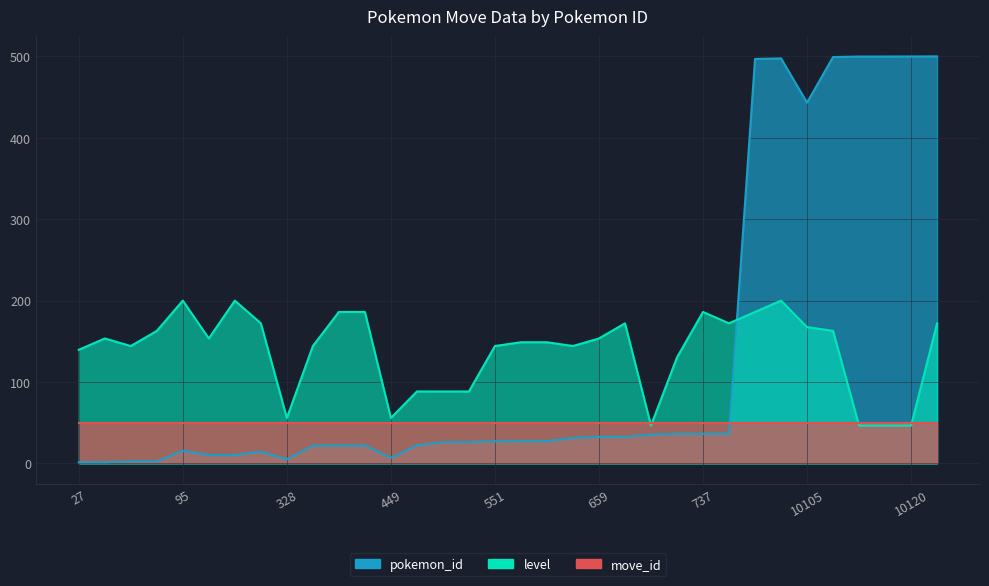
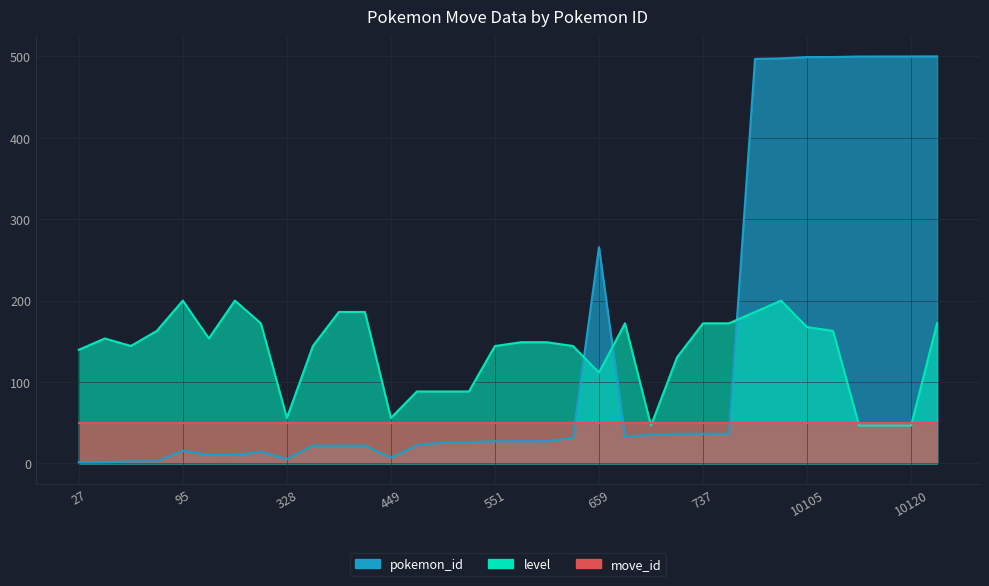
  {
    "pokemon_id": {
      "27": 0,
      "95": 20,
      "328": 10,
      "449": 10,
      "551": 30,
-     "659": 30,
+     "659": 270,
      "737": 40,
-     "10105": 440,
+     "10105": 500,
      "10120": 500
    },
    "level": {
      "27": 140,
      "95": 200,
      "328": 60,
      "449": 60,
      "551": 140,
-     "659": 150,
-     "737": 190,
+     "659": 110,
+     "737": 170,
      "10105": 170,
      "10120": 50
    },
    "move_id": {
      "27": 50,
      "95": 50,
      "328": 50,
      "449": 50,
      "551": 50,
      "659": 50,
      "737": 50,
      "10105": 50,
      "10120": 50
    }
  }
